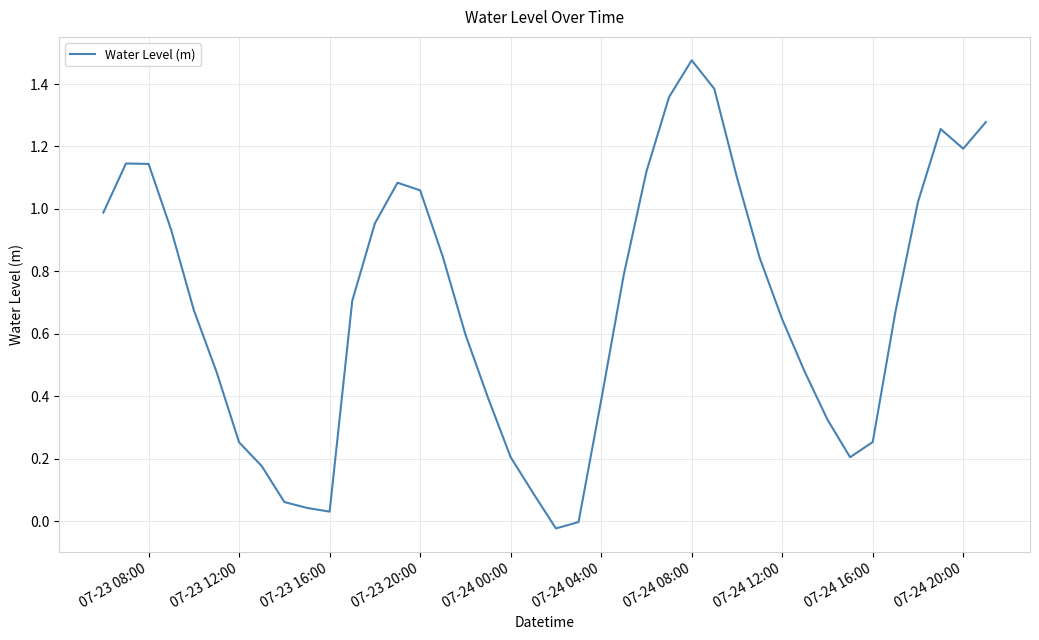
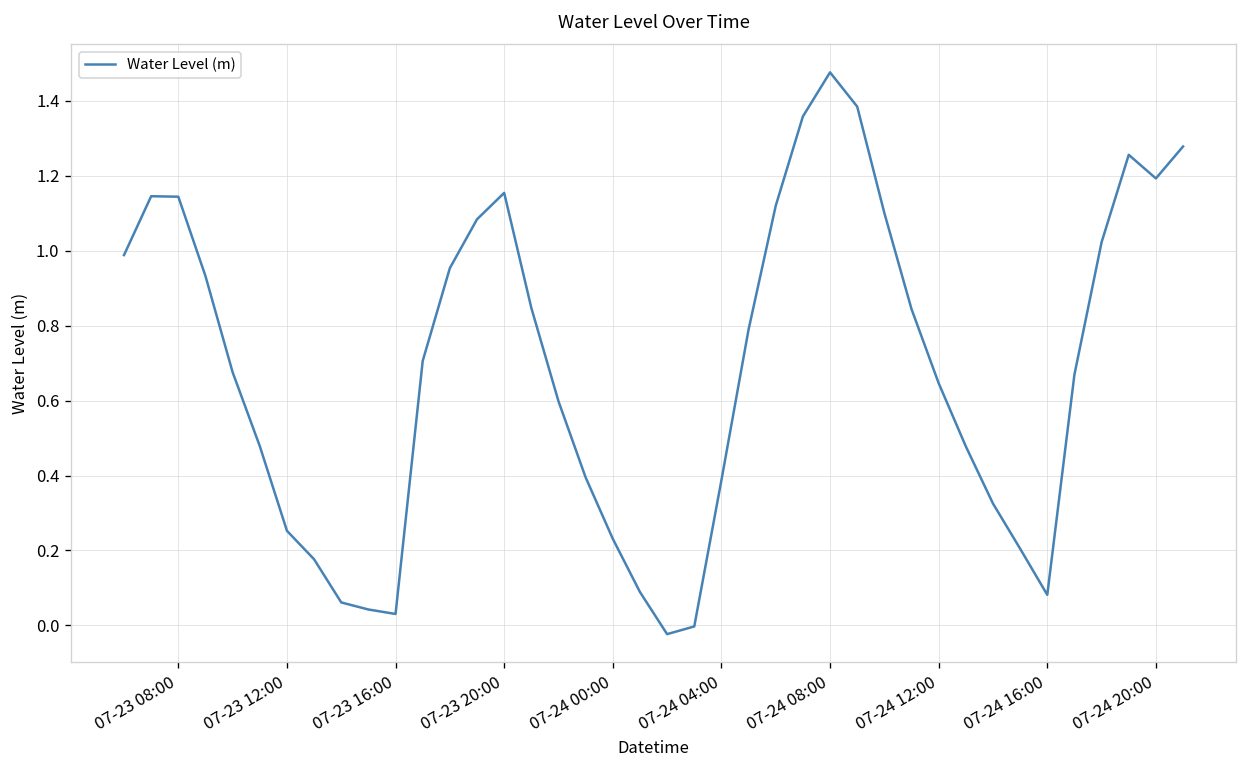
  {
    "07-23 08:00": 1.14,
    "07-23 12:00": 0.25,
    "07-23 16:00": 0.03,
-   "07-23 20:00": 1.06,
-   "07-24 00:00": 0.20,
+   "07-23 20:00": 1.15,
+   "07-24 00:00": 0.23,
    "07-24 04:00": 0.39,
    "07-24 08:00": 1.48,
    "07-24 12:00": 0.65,
-   "07-24 16:00": 0.25,
+   "07-24 16:00": 0.08,
    "07-24 20:00": 1.19
  }
